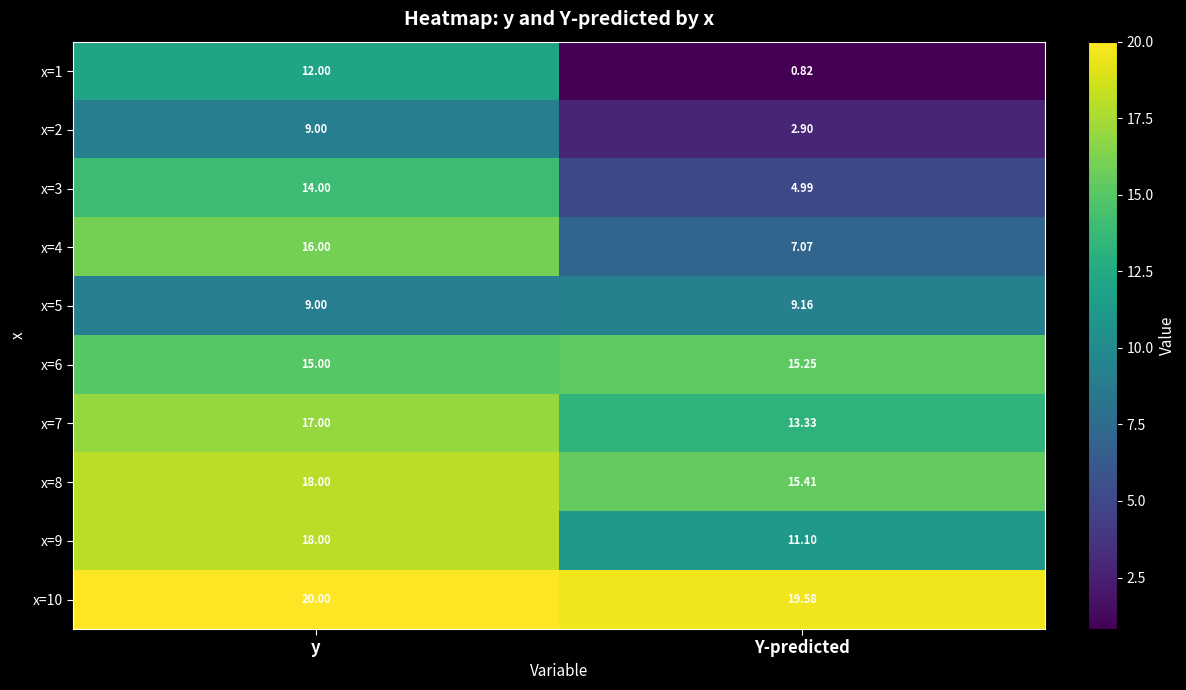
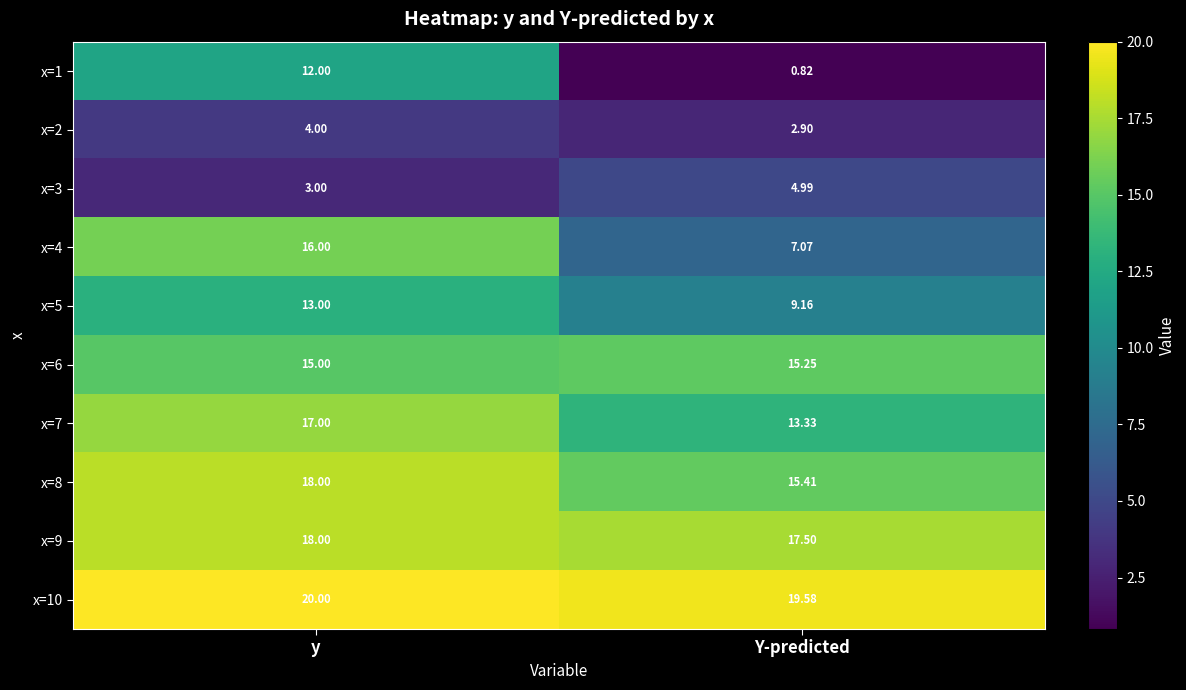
  {
    "x=1": {
      "y": 12.00,
      "Y-predicted": 0.82
    },
    "x=2": {
-     "y": 9.00,
+     "y": 4.00,
      "Y-predicted": 2.90
    },
    "x=3": {
-     "y": 14.00,
+     "y": 3.00,
      "Y-predicted": 4.99
    },
    "x=4": {
      "y": 16.00,
      "Y-predicted": 7.07
    },
    "x=5": {
-     "y": 9.00,
+     "y": 13.00,
      "Y-predicted": 9.16
    },
    "x=6": {
      "y": 15.00,
      "Y-predicted": 15.25
    },
    "x=7": {
      "y": 17.00,
      "Y-predicted": 13.33
    },
    "x=8": {
      "y": 18.00,
      "Y-predicted": 15.41
    },
    "x=9": {
      "y": 18.00,
-     "Y-predicted": 11.10
+     "Y-predicted": 17.50
    },
    "x=10": {
      "y": 20.00,
      "Y-predicted": 19.58
    }
  }
